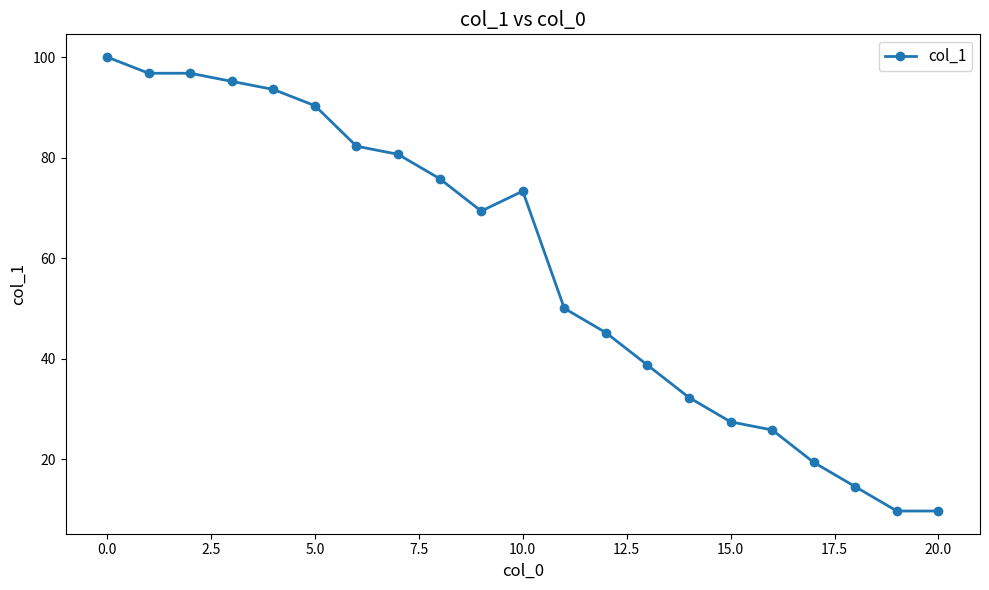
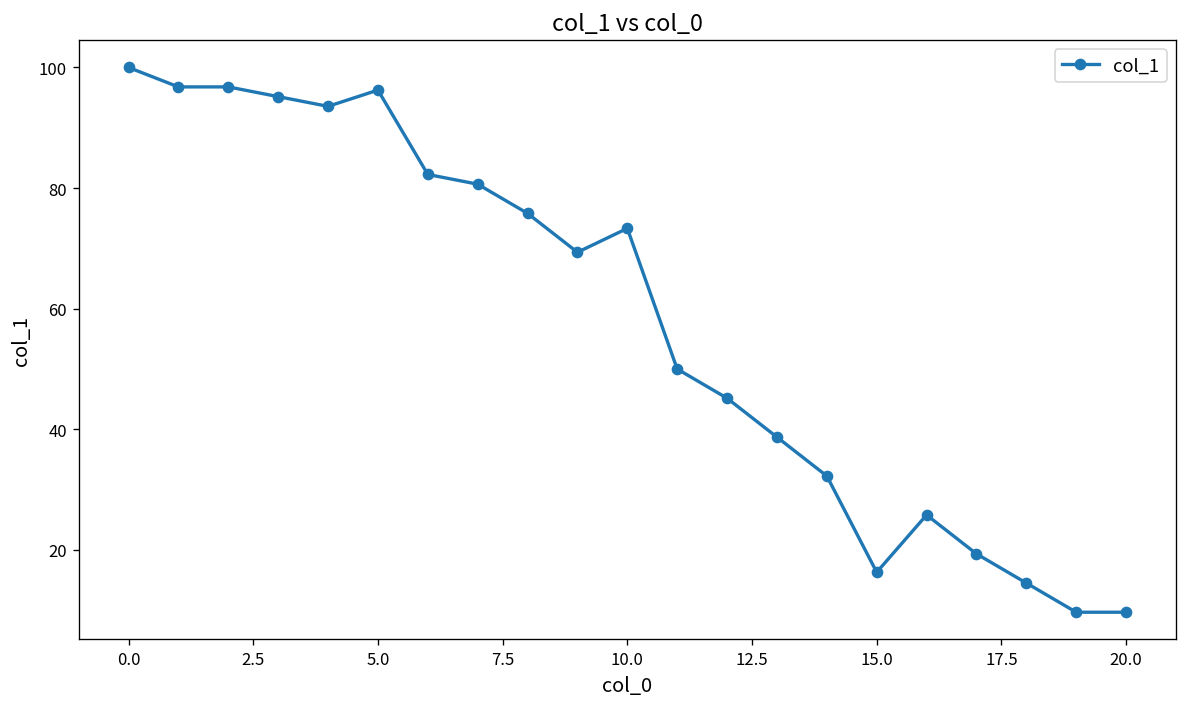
  {
    "0.0": 100,
-   "5.0": 90,
+   "5.0": 96,
    "10.0": 73,
-   "15.0": 27,
+   "15.0": 16,
    "20.0": 10
  }
